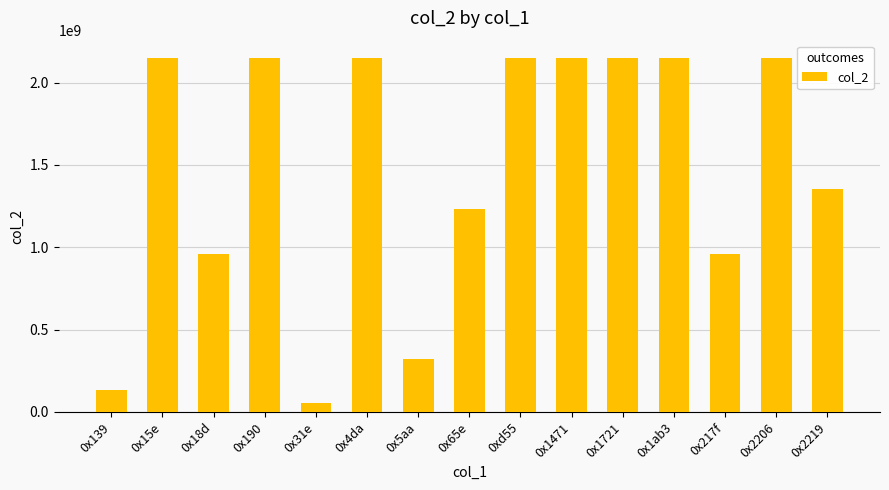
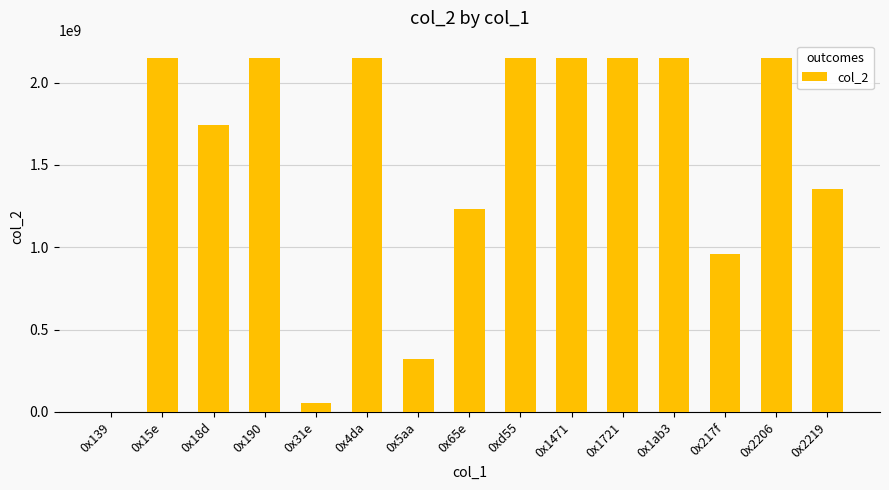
  {
-   "0x139": 130000000,
+   "0x139": 0,
    "0x15e": 2150000000,
-   "0x18d": 960000000,
+   "0x18d": 1740000000,
    "0x190": 2150000000,
    "0x31e": 50000000,
    "0x4da": 2150000000,
    "0x5aa": 320000000,
    "0x65e": 1240000000,
    "0xd55": 2150000000,
    "0x1471": 2150000000,
    "0x1721": 2150000000,
    "0x1ab3": 2150000000,
    "0x217f": 960000000,
    "0x2206": 2150000000,
    "0x2219": 1350000000
  }
